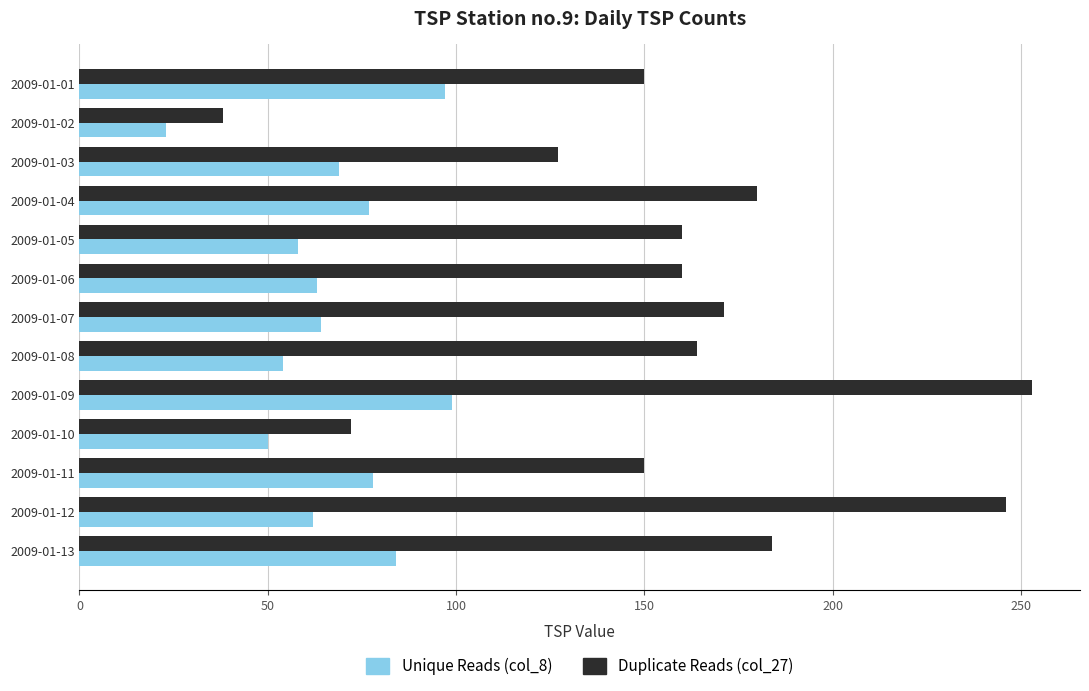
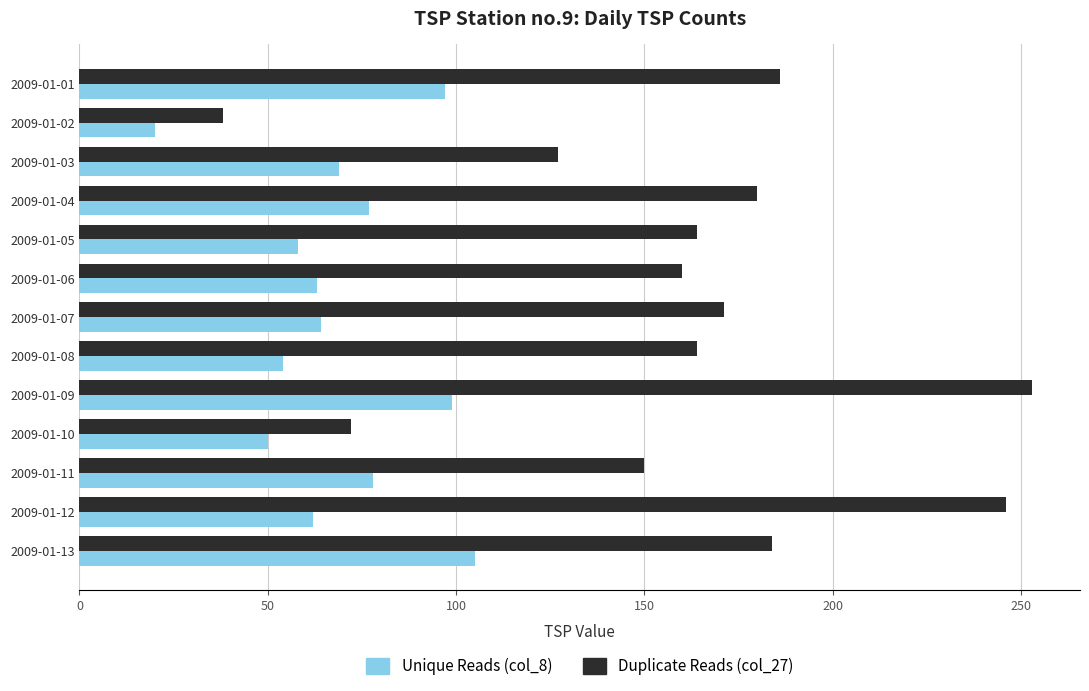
  {
    "Unique Reads (col_8)": {
      "2009-01-01": 97,
-     "2009-01-02": 23,
+     "2009-01-02": 20,
      "2009-01-03": 69,
      "2009-01-04": 77,
      "2009-01-05": 58,
      "2009-01-06": 63,
      "2009-01-07": 64,
      "2009-01-08": 54,
      "2009-01-09": 99,
      "2009-01-10": 50,
      "2009-01-11": 78,
      "2009-01-12": 62,
-     "2009-01-13": 84
+     "2009-01-13": 105
    },
    "Duplicate Reads (col_27)": {
-     "2009-01-01": 150,
+     "2009-01-01": 186,
      "2009-01-02": 38,
      "2009-01-03": 127,
      "2009-01-04": 180,
-     "2009-01-05": 160,
+     "2009-01-05": 164,
      "2009-01-06": 160,
      "2009-01-07": 171,
      "2009-01-08": 164,
      "2009-01-09": 253,
      "2009-01-10": 72,
      "2009-01-11": 150,
      "2009-01-12": 246,
      "2009-01-13": 184
    }
  }
